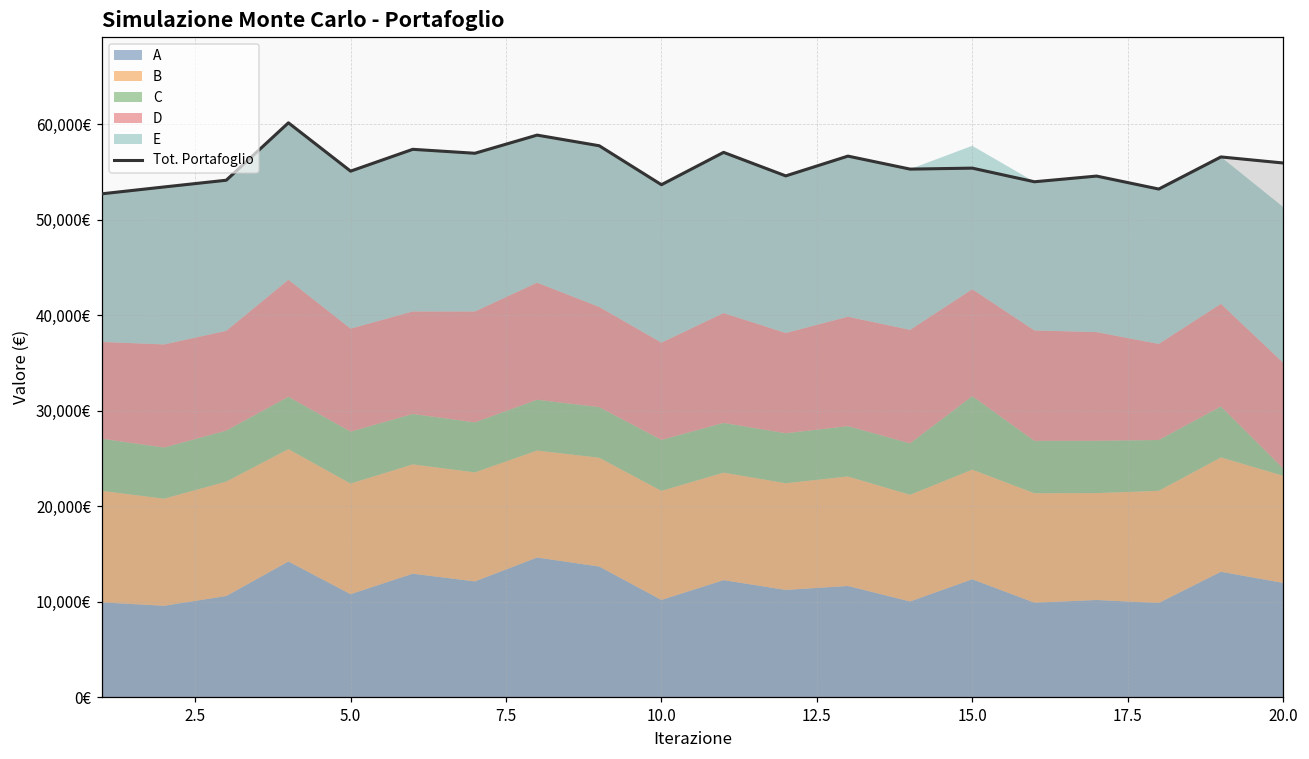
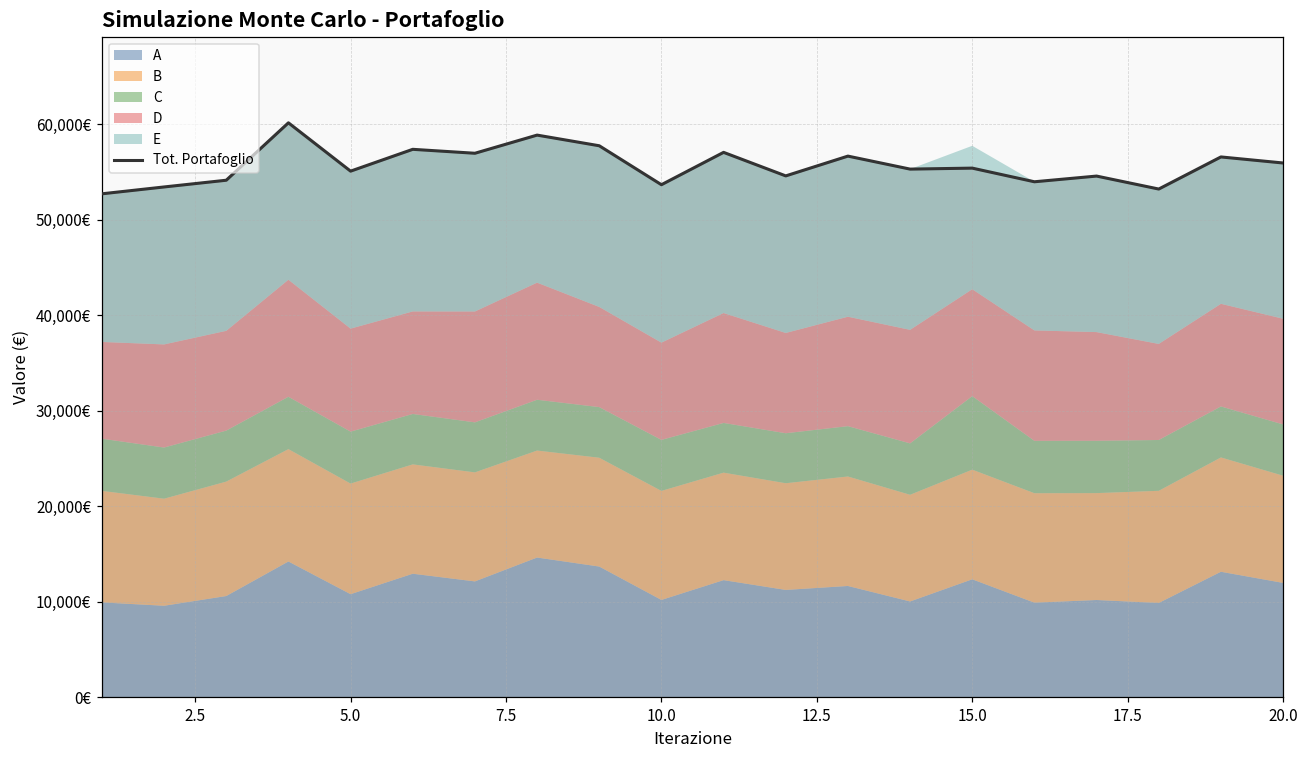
  {
    "C": {
      "5.0": "5,000€",
      "10.0": "5,000€",
      "15.0": "8,000€",
-     "20.0": "1,000€"
+     "20.0": "5,000€"
    },
    "Tot. Portafoglio": {
      "15.0": "55,000€"
    }
  }
